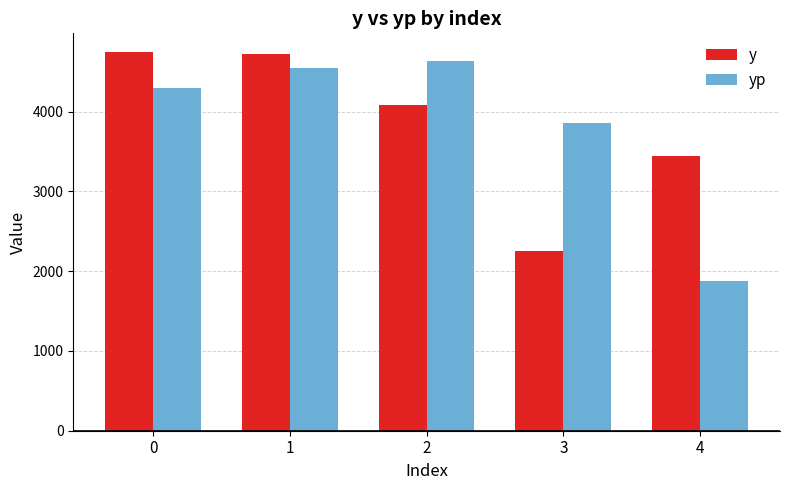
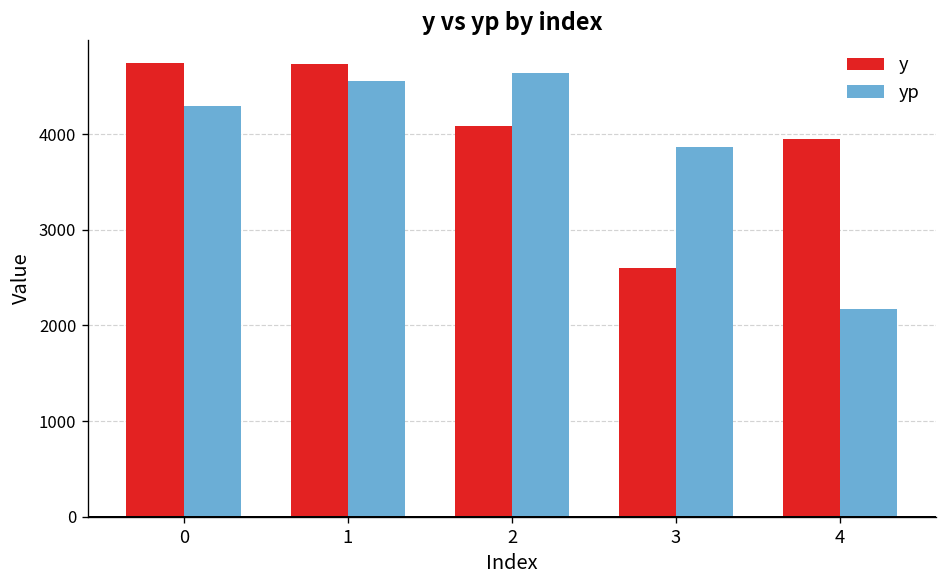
  {
    "y": {
      "0": 4700,
      "1": 4700,
      "2": 4100,
-     "3": 2300,
-     "4": 3400
+     "3": 2600,
+     "4": 3900
    },
    "yp": {
      "0": 4300,
      "1": 4600,
      "2": 4600,
      "3": 3900,
-     "4": 1900
+     "4": 2200
    }
  }
